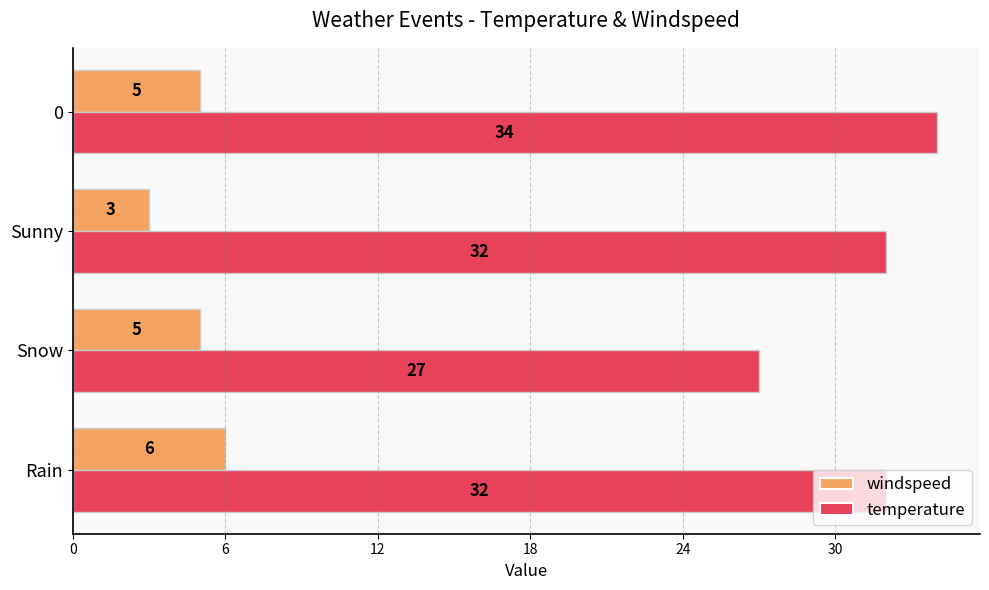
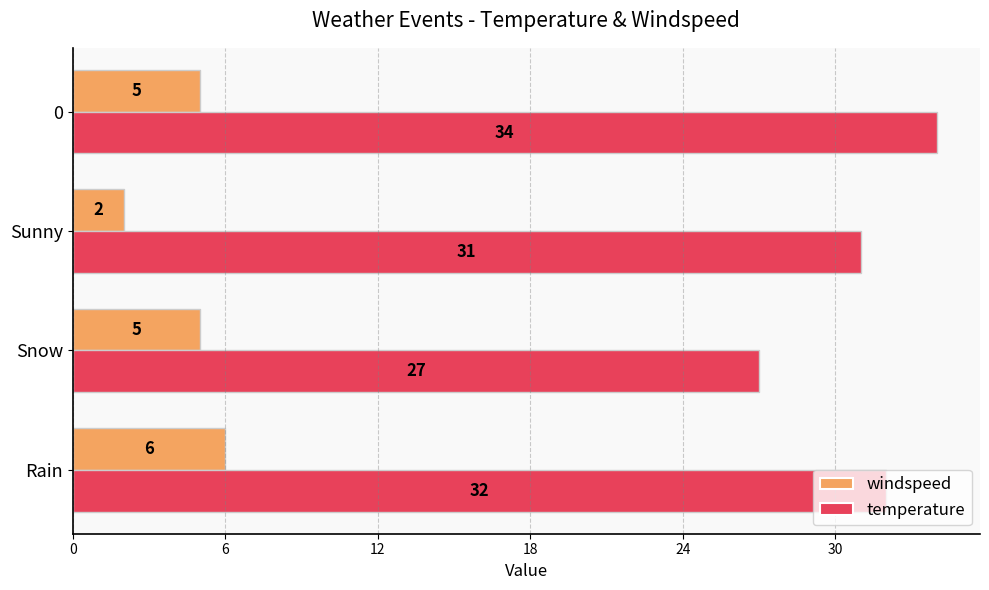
  {
    "windspeed": {
      "0": 5,
-     "Sunny": 3,
+     "Sunny": 2,
      "Snow": 5,
      "Rain": 6
    },
    "temperature": {
      "0": 34,
-     "Sunny": 32,
+     "Sunny": 31,
      "Snow": 27
    }
  }
